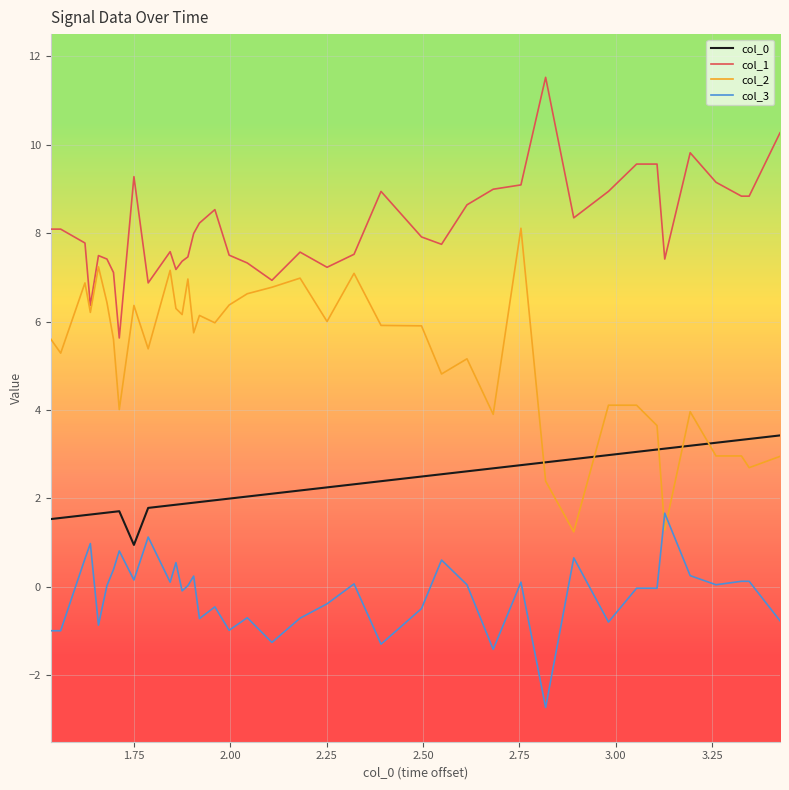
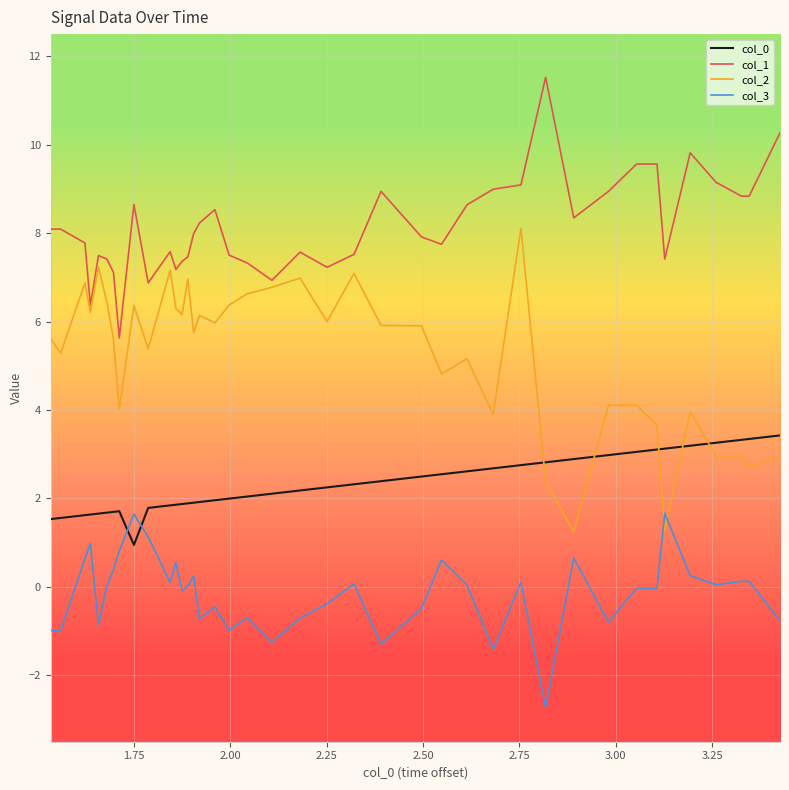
  {
    "col_0": {
      "1.75": 1.0
    },
    "col_1": {
-     "1.75": 9.3
+     "1.75": 8.6
    },
    "col_2": {
      "1.75": 6.4
    },
    "col_3": {
-     "1.75": 0.2
+     "1.75": 1.6
    }
  }
